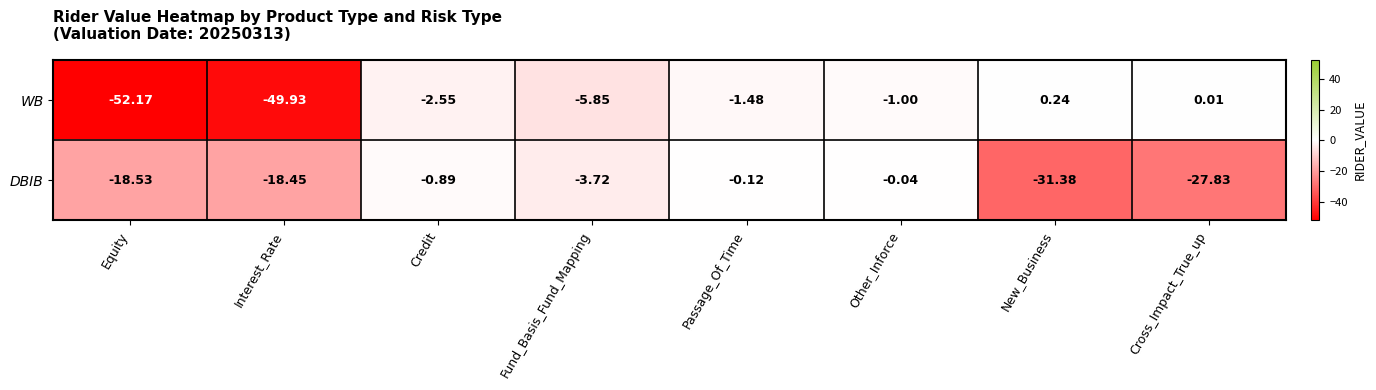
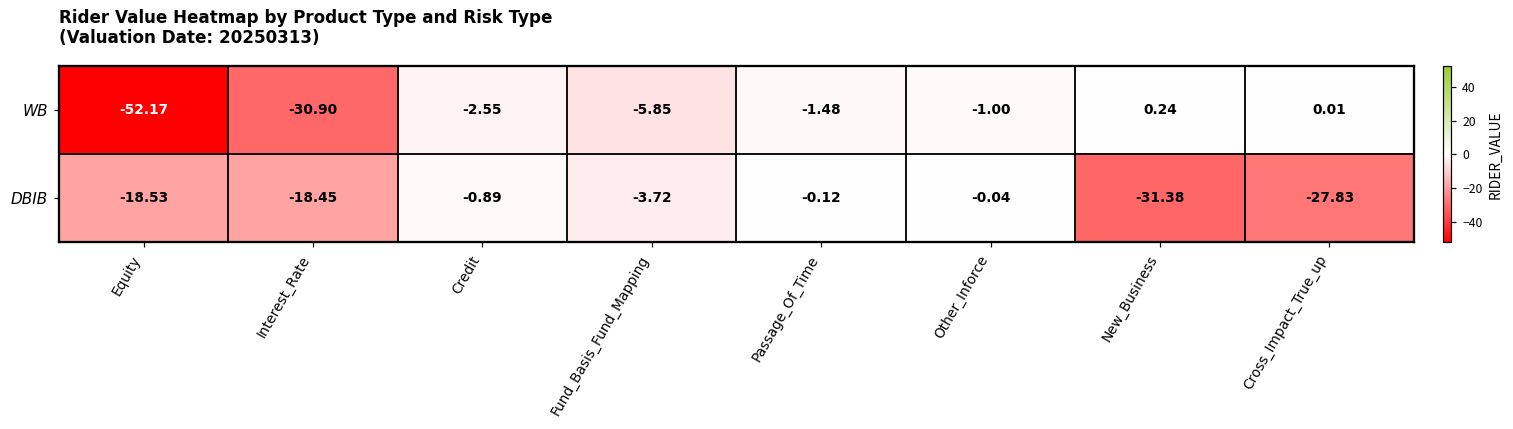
  {
    "WB": {
      "Equity": -52.17,
-     "Interest_Rate": -49.93,
+     "Interest_Rate": -30.90,
      "Credit": -2.55,
      "Fund_Basis_Fund_Mapping": -5.85,
      "Passage_Of_Time": -1.48,
      "Other_Inforce": -1.00,
      "New_Business": 0.24,
      "Cross_Impact_True_up": 0.01
    },
    "DBIB": {
      "Equity": -18.53,
      "Interest_Rate": -18.45,
      "Credit": -0.89,
      "Fund_Basis_Fund_Mapping": -3.72,
      "Passage_Of_Time": -0.12,
      "Other_Inforce": -0.04,
      "New_Business": -31.38,
      "Cross_Impact_True_up": -27.83
    }
  }
